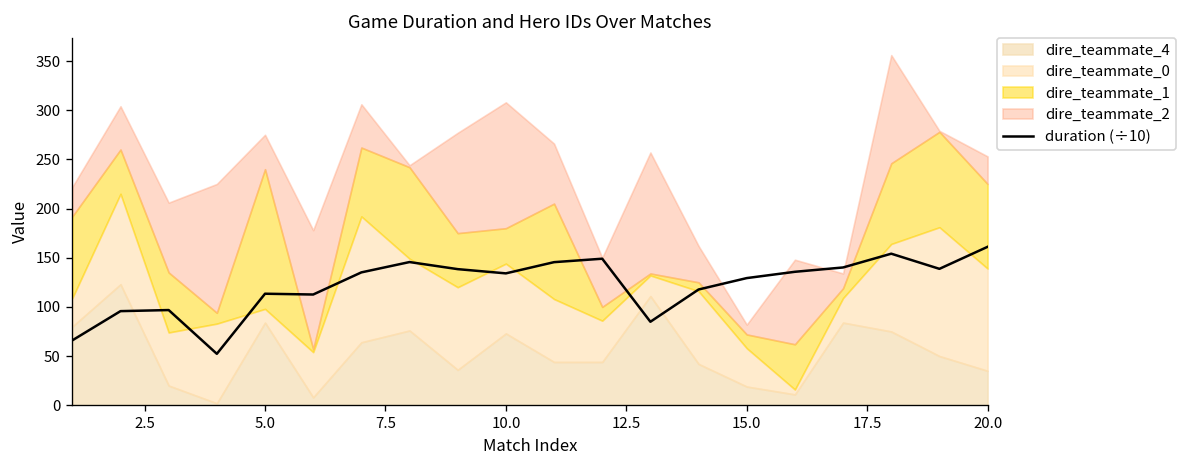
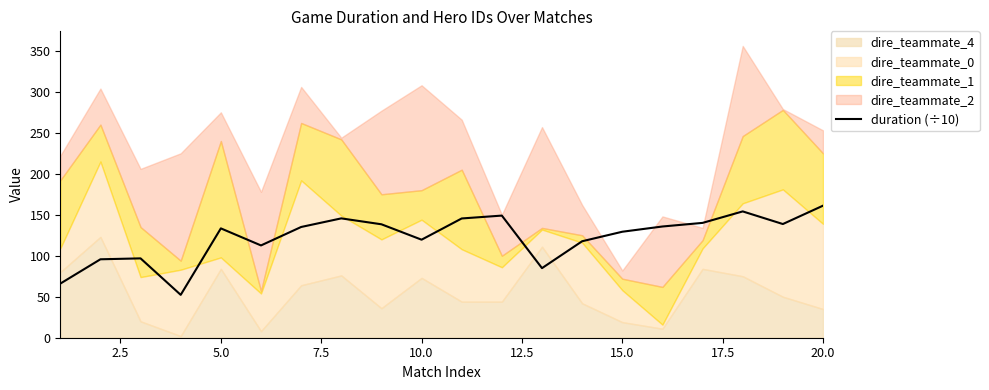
  {
    "duration (÷10)": {
-     "5.0": 110,
-     "10.0": 130,
+     "5.0": 130,
+     "10.0": 120,
      "15.0": 130,
      "20.0": 160
    },
    "dire_teammate_1": {
      "5.0": 140,
      "10.0": 40,
      "15.0": 10,
      "20.0": 90
    }
  }
